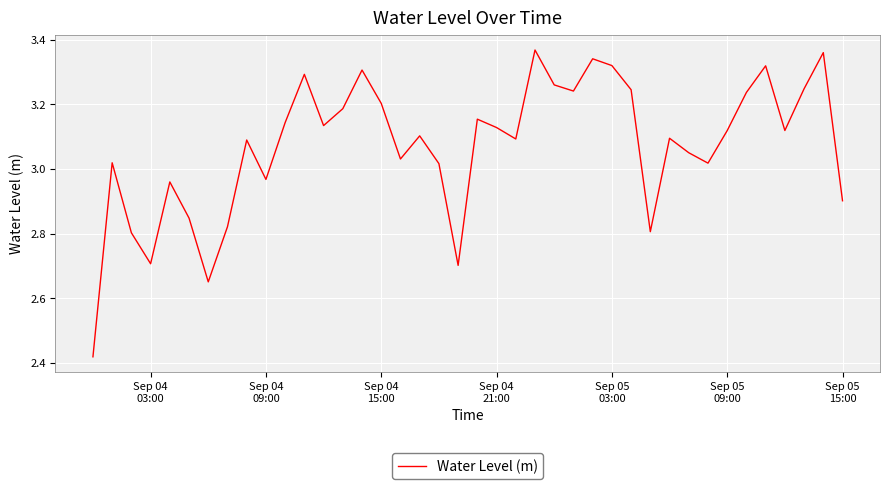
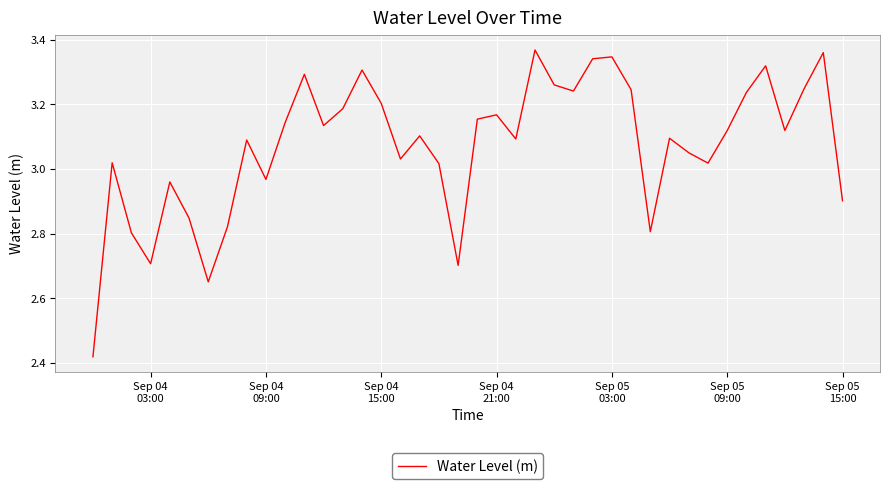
  {
    "Sep 04 03:00": 2.71,
    "Sep 04 09:00": 2.97,
    "Sep 04 15:00": 3.20,
-   "Sep 04 21:00": 3.13,
-   "Sep 05 03:00": 3.32,
+   "Sep 04 21:00": 3.17,
+   "Sep 05 03:00": 3.35,
    "Sep 05 09:00": 3.12,
    "Sep 05 15:00": 2.90
  }
